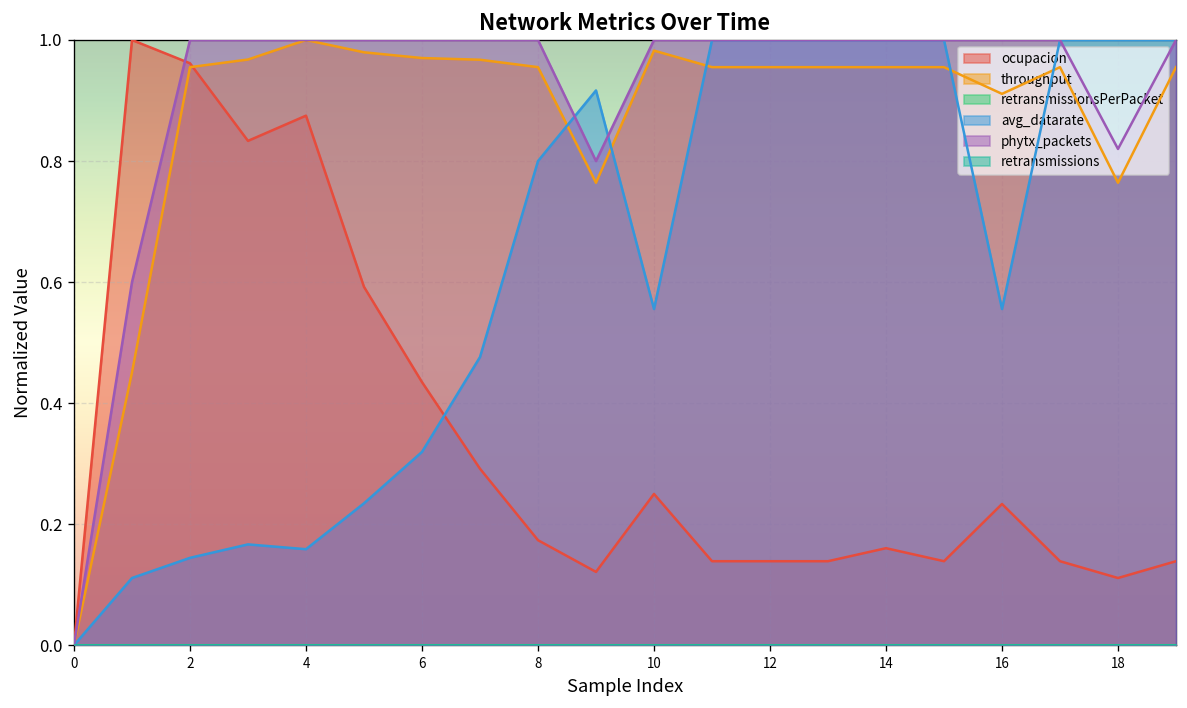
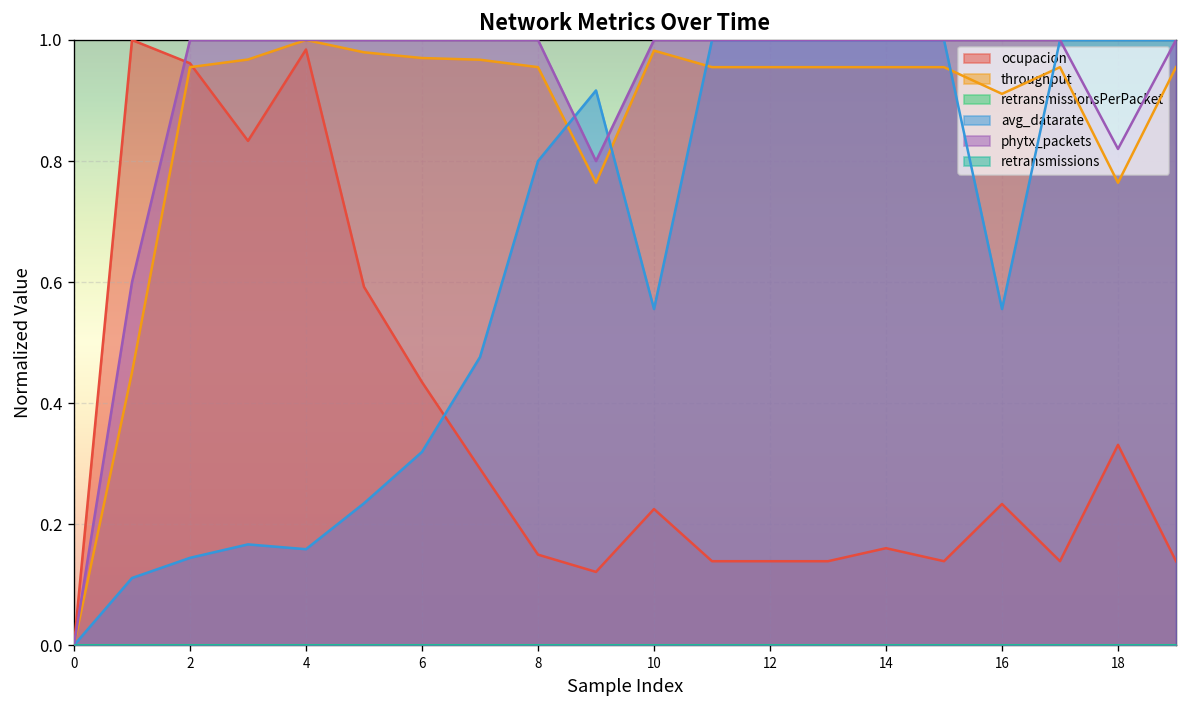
  {
    "ocupacion": {
      "2": 0.96,
-     "4": 0.87,
+     "4": 0.98,
      "6": 0.43,
-     "8": 0.17,
-     "10": 0.25,
+     "8": 0.15,
+     "10": 0.23,
      "12": 0.14,
      "14": 0.16,
      "16": 0.23,
-     "18": 0.11
+     "18": 0.33
    },
    "throughput": {
      "2": 0.96,
      "6": 0.97,
      "8": 0.96,
      "10": 0.98,
      "12": 0.96,
      "14": 0.96,
      "18": 0.76
    },
    "phytx_packets": {
      "2": 1.00,
      "6": 1.00,
      "8": 1.00,
      "10": 1.00,
      "16": 1.00
    }
  }
